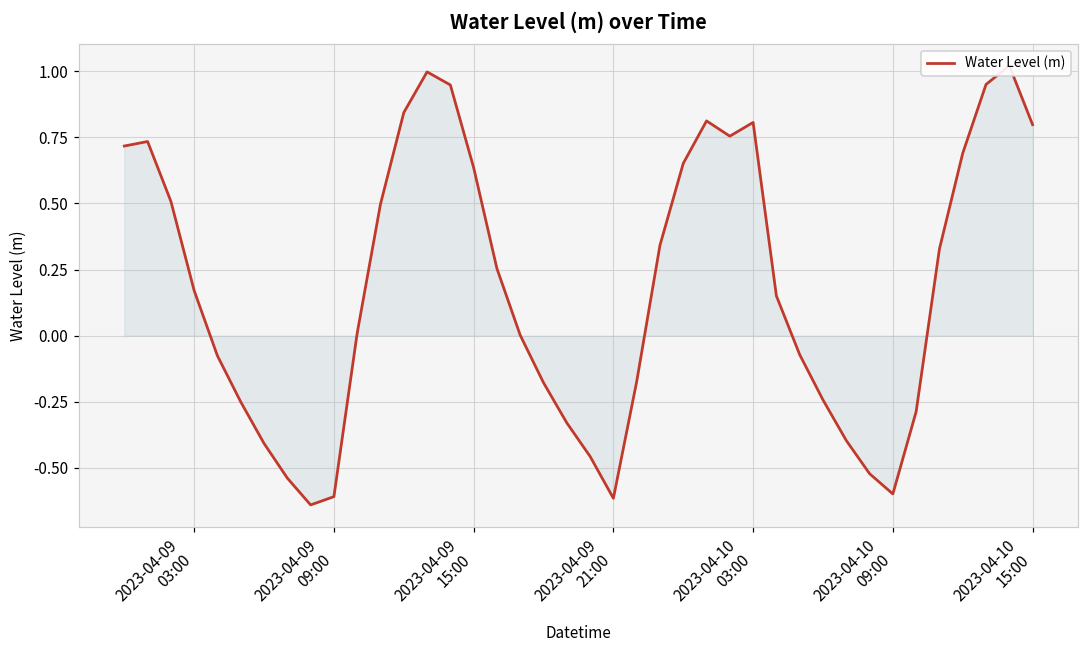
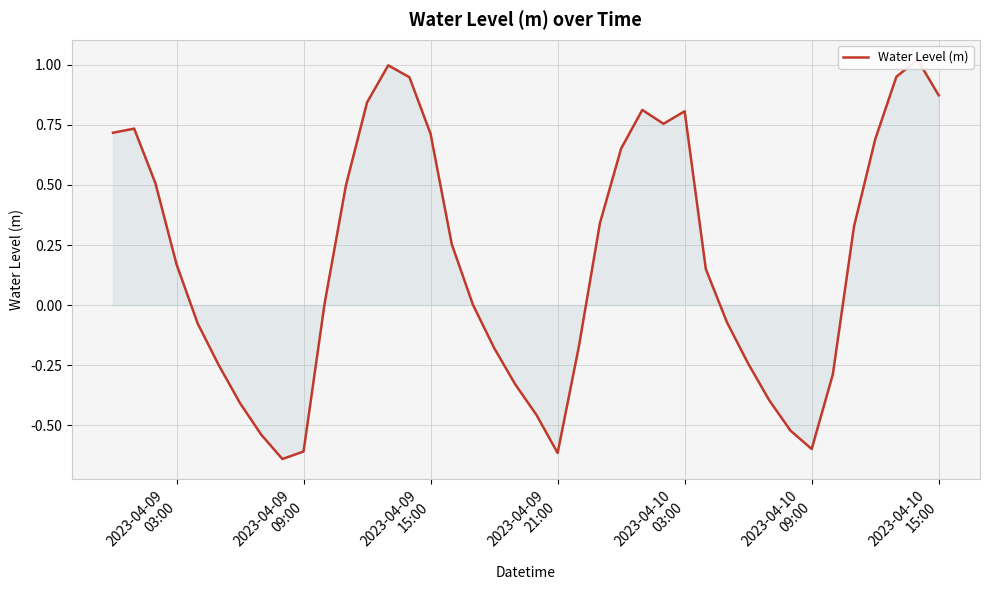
  {
    "Water Level (m)": {
      "2023-04-09 09:00": -0.61,
-     "2023-04-09 15:00": 0.64,
+     "2023-04-09 15:00": 0.71,
      "2023-04-09 21:00": -0.62,
      "2023-04-10 09:00": -0.60,
-     "2023-04-10 15:00": 0.80
+     "2023-04-10 15:00": 0.87
    }
  }
